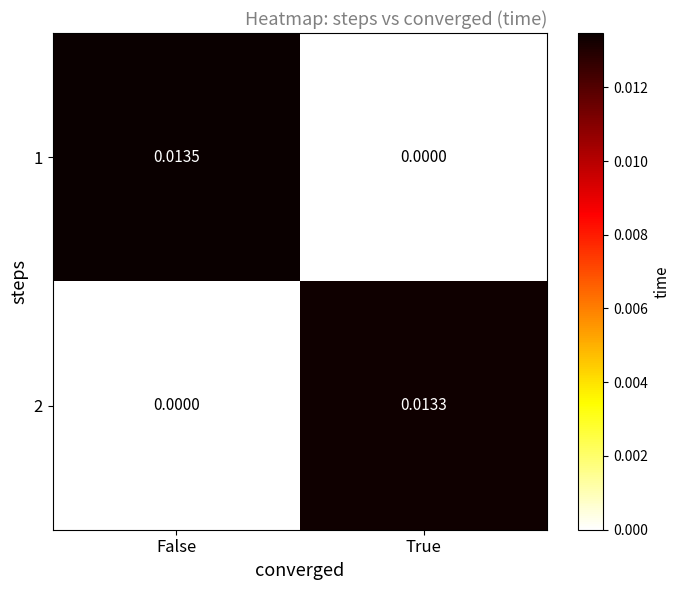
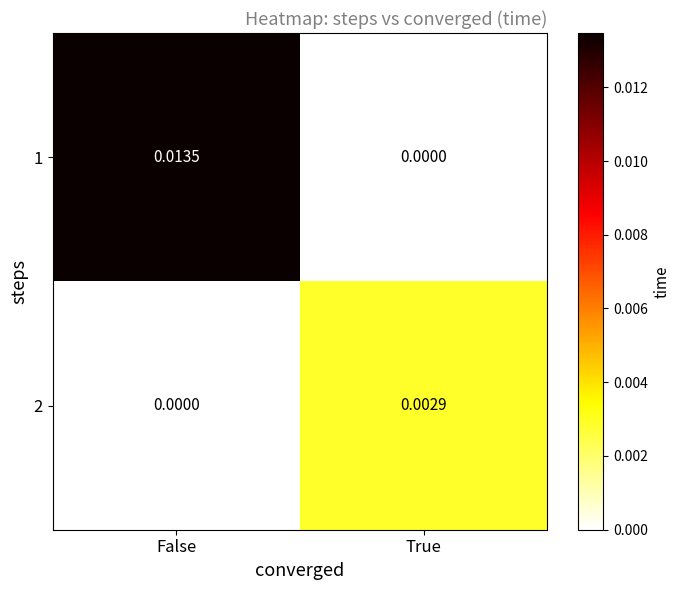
  {
    "1": {
      "False": 0.0135,
      "True": 0.0000
    },
    "2": {
      "False": 0.0000,
-     "True": 0.0133
+     "True": 0.0029
    }
  }
